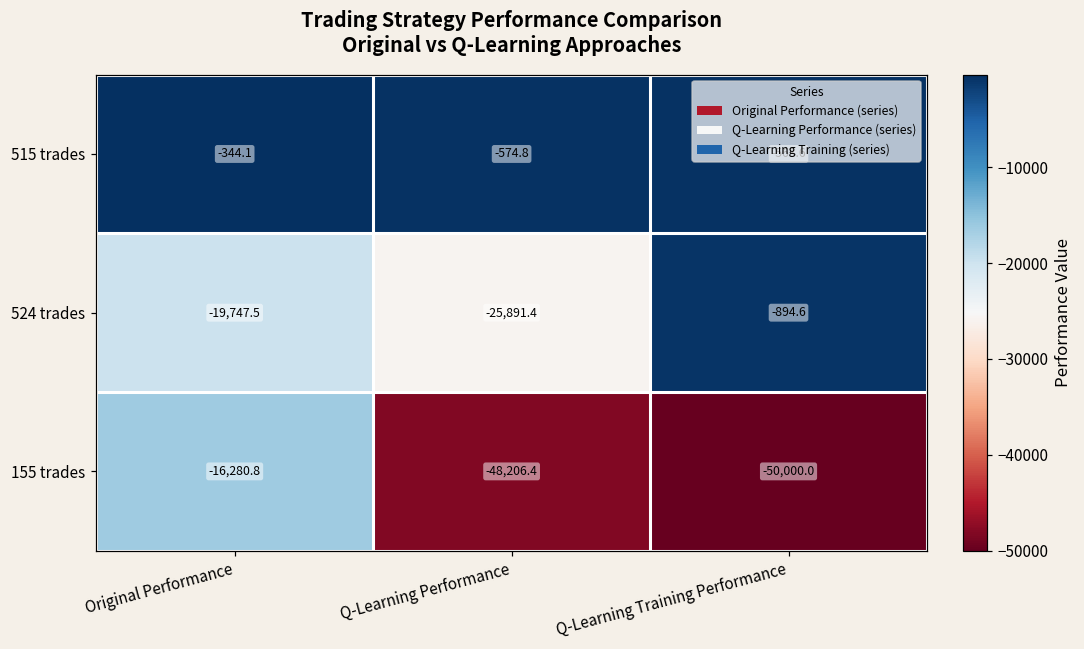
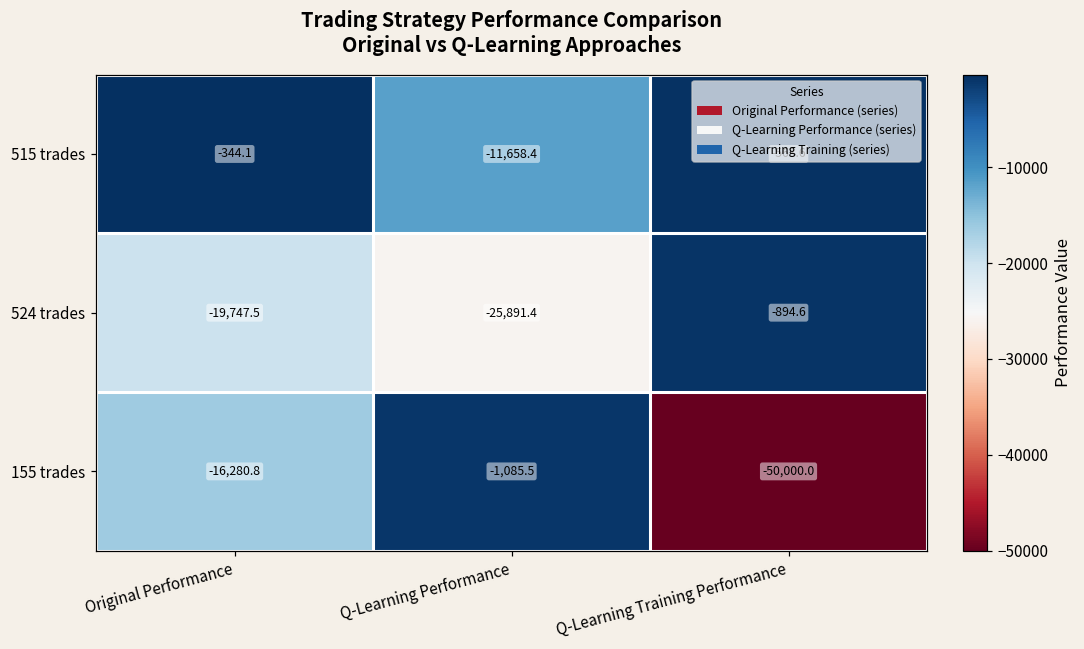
  {
    "515 trades": {
-     "Q-Learning Performance": "-574.8"
+     "Q-Learning Performance": "-11,658.4"
    },
    "155 trades": {
-     "Q-Learning Performance": "-48,206.4"
+     "Q-Learning Performance": "-1,085.5"
    }
  }
